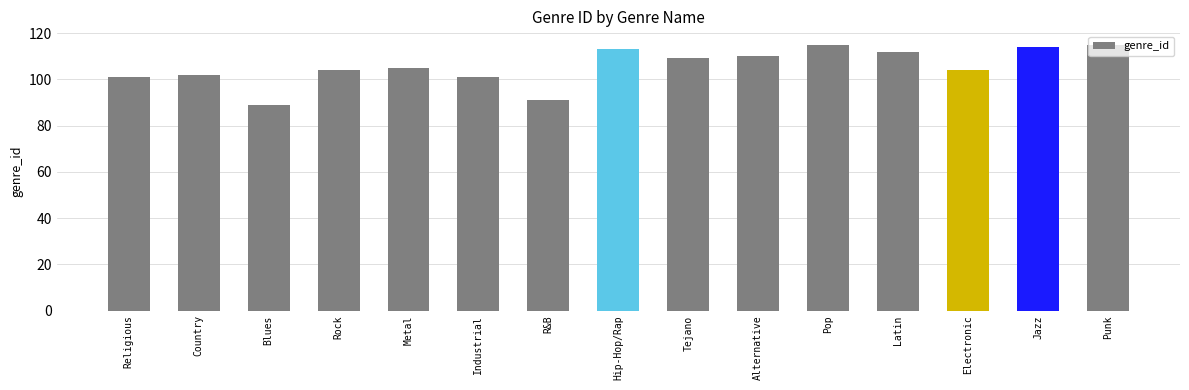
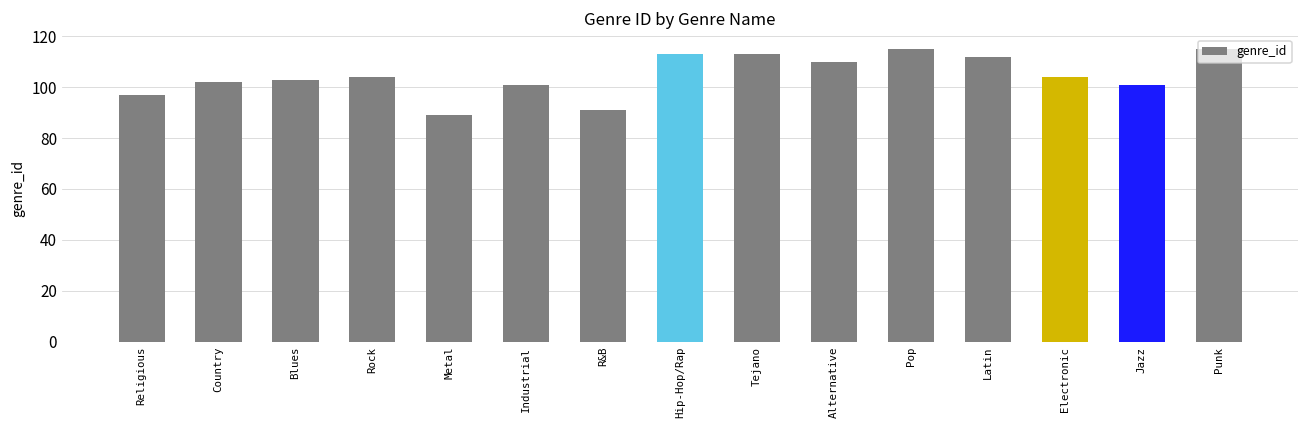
  {
-   "Religious": 101,
+   "Religious": 97,
    "Country": 102,
-   "Blues": 89,
+   "Blues": 103,
    "Rock": 104,
-   "Metal": 105,
+   "Metal": 89,
    "Industrial": 101,
    "R&B": 91,
    "Hip-Hop/Rap": 113,
-   "Tejano": 109,
+   "Tejano": 113,
    "Alternative": 110,
    "Pop": 115,
    "Latin": 112,
    "Electronic": 104,
-   "Jazz": 114
+   "Jazz": 101
  }
